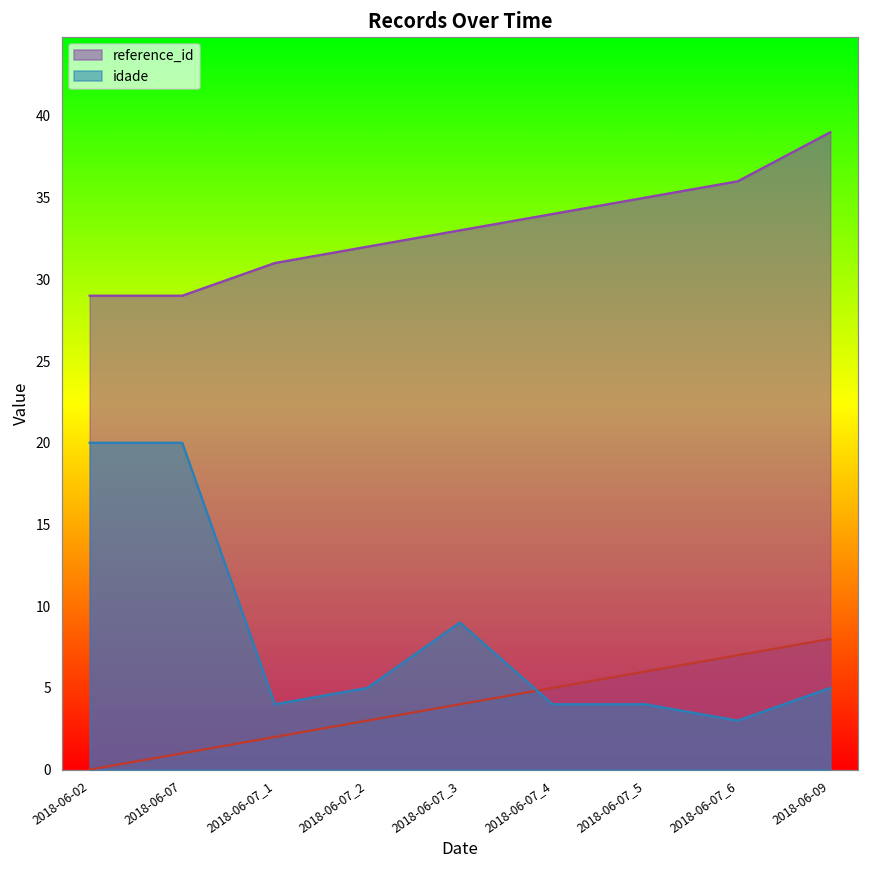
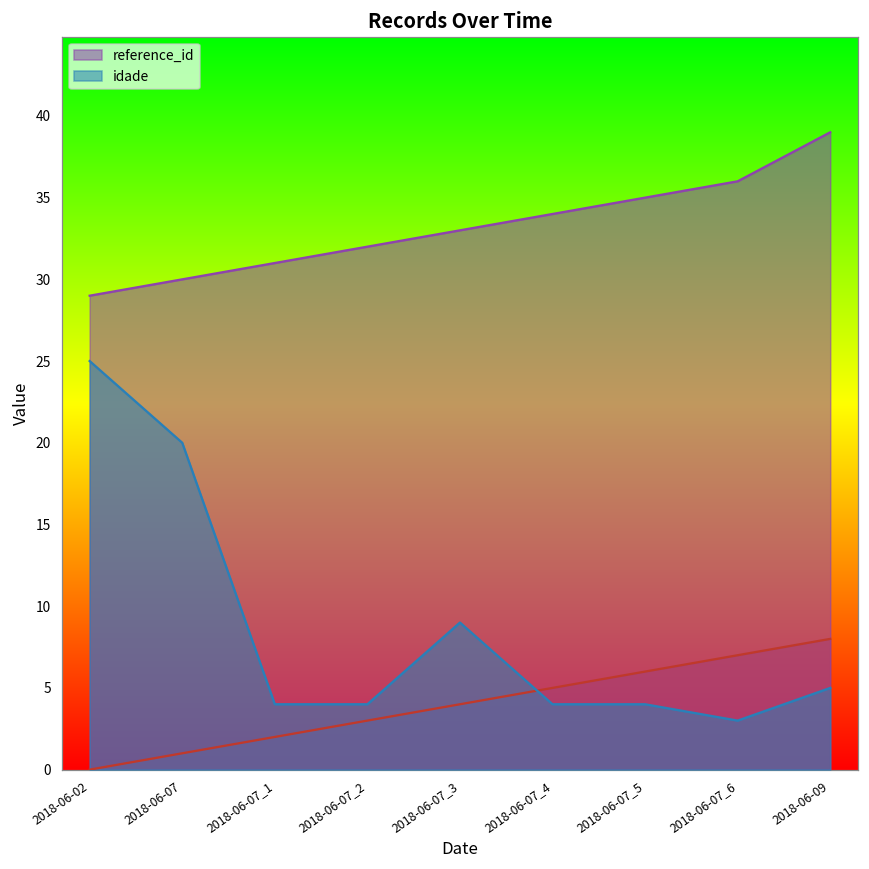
  {
    "reference_id": {
      "2018-06-02": 29,
-     "2018-06-07": 29,
+     "2018-06-07": 30,
      "2018-06-07_1": 31,
      "2018-06-07_2": 32,
      "2018-06-07_3": 33,
      "2018-06-07_4": 34,
      "2018-06-07_5": 35,
      "2018-06-07_6": 36,
      "2018-06-09": 39
    },
    "idade": {
-     "2018-06-02": 20,
+     "2018-06-02": 25,
      "2018-06-07": 20,
      "2018-06-07_1": 4,
-     "2018-06-07_2": 5,
+     "2018-06-07_2": 4,
      "2018-06-07_3": 9,
      "2018-06-07_4": 4,
      "2018-06-07_5": 4,
      "2018-06-07_6": 3,
      "2018-06-09": 5
    }
  }
